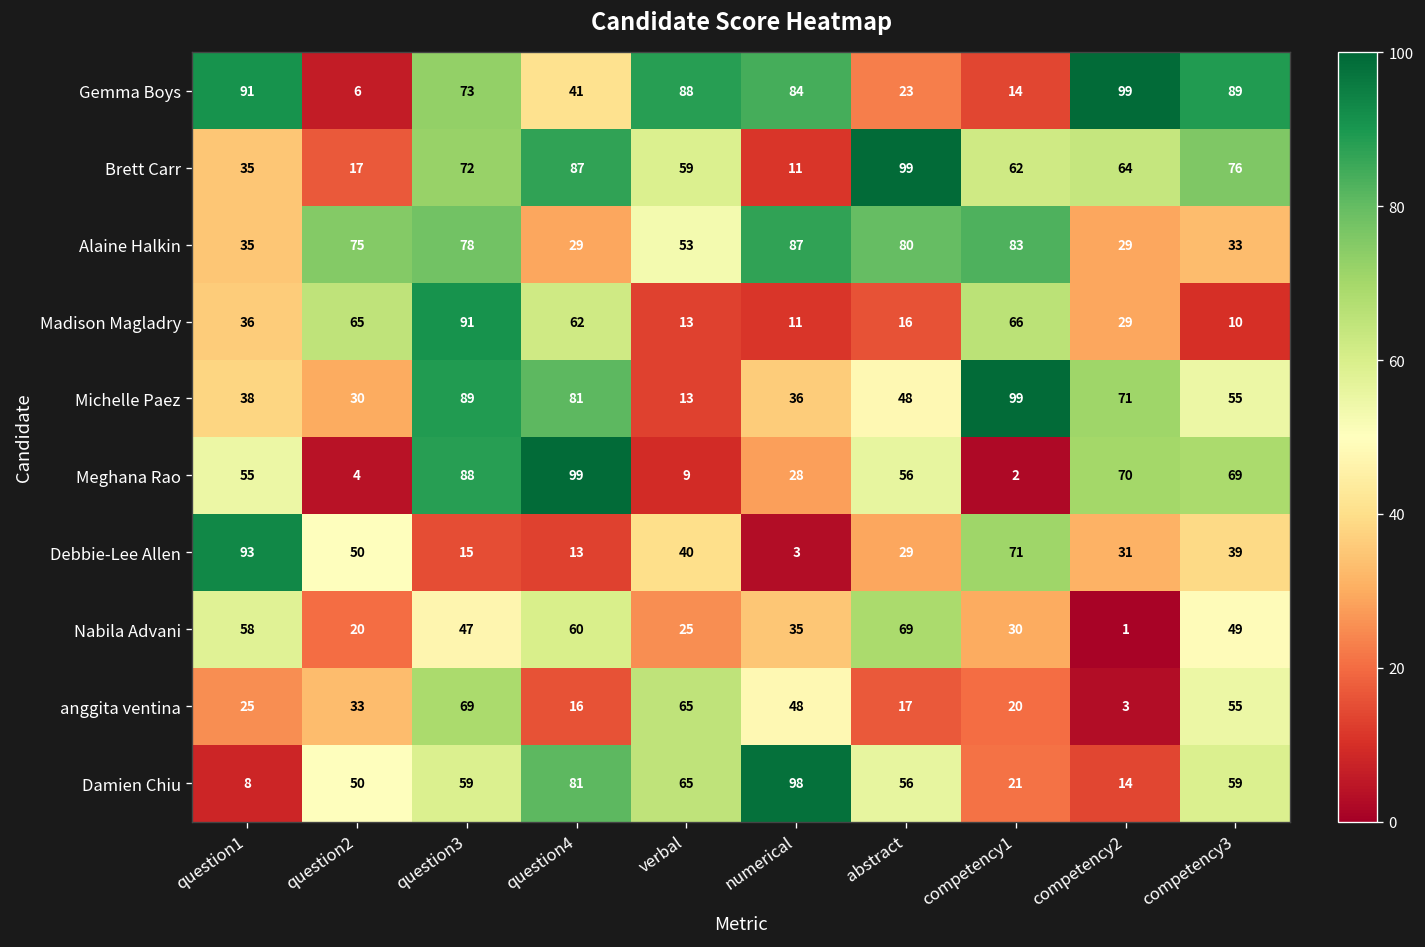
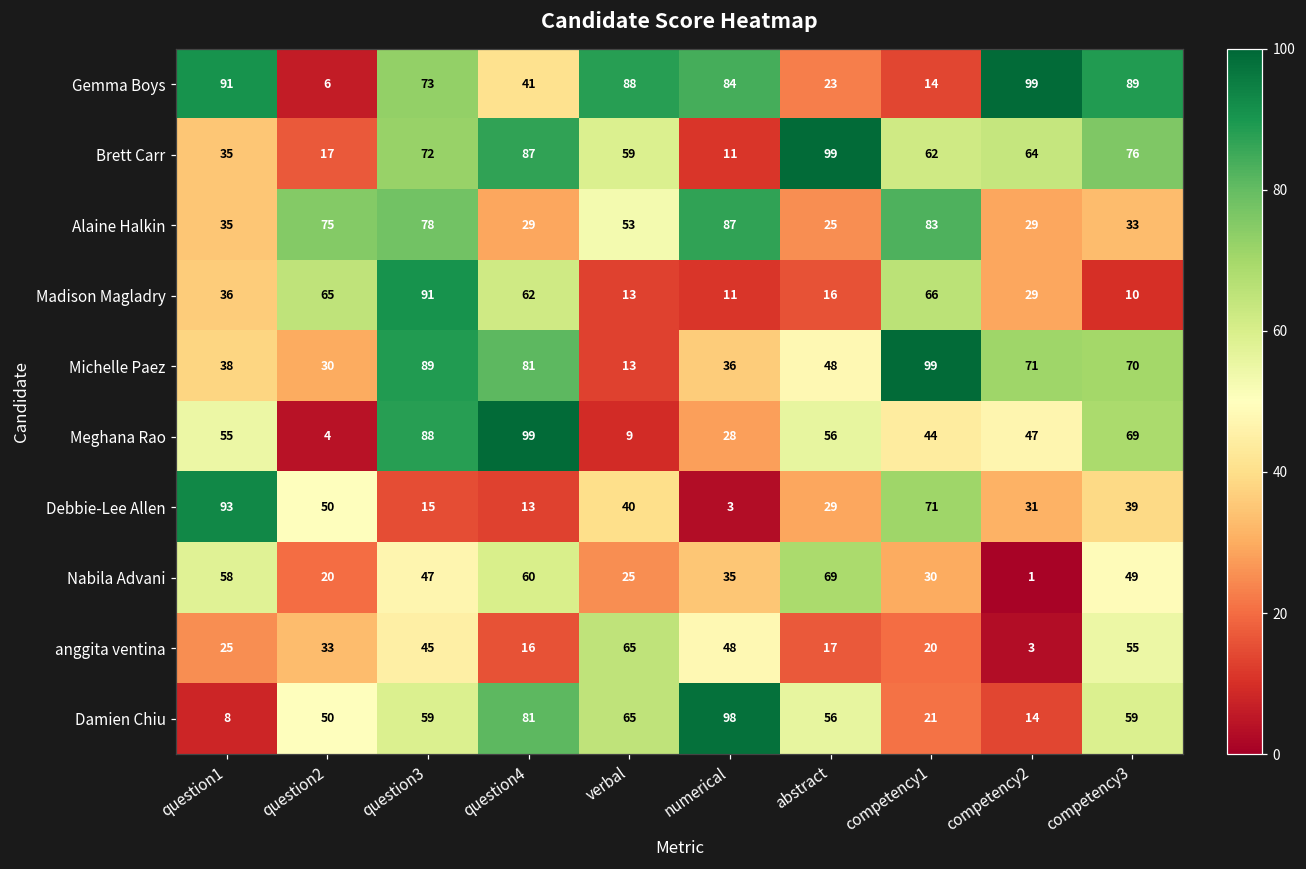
  {
    "Gemma Boys": {
      "question1": 91,
      "question2": 6,
      "question3": 73,
      "question4": 41,
      "verbal": 88,
      "numerical": 84,
      "abstract": 23,
      "competency1": 14,
      "competency2": 99,
      "competency3": 89
    },
    "Brett Carr": {
      "question1": 35,
      "question2": 17,
      "question3": 72,
      "question4": 87,
      "verbal": 59,
      "numerical": 11,
      "abstract": 99,
      "competency1": 62,
      "competency2": 64,
      "competency3": 76
    },
    "Alaine Halkin": {
      "question1": 35,
      "question2": 75,
      "question3": 78,
      "question4": 29,
      "verbal": 53,
      "numerical": 87,
-     "abstract": 80,
+     "abstract": 25,
      "competency1": 83,
      "competency2": 29,
      "competency3": 33
    },
    "Madison Magladry": {
      "question1": 36,
      "question2": 65,
      "question3": 91,
      "question4": 62,
      "verbal": 13,
      "numerical": 11,
      "abstract": 16,
      "competency1": 66,
      "competency2": 29,
      "competency3": 10
    },
    "Michelle Paez": {
      "question1": 38,
      "question2": 30,
      "question3": 89,
      "question4": 81,
      "verbal": 13,
      "numerical": 36,
      "abstract": 48,
      "competency1": 99,
      "competency2": 71,
-     "competency3": 55
+     "competency3": 70
    },
    "Meghana Rao": {
      "question1": 55,
      "question2": 4,
      "question3": 88,
      "question4": 99,
      "verbal": 9,
      "numerical": 28,
      "abstract": 56,
-     "competency1": 2,
-     "competency2": 70,
+     "competency1": 44,
+     "competency2": 47,
      "competency3": 69
    },
    "Debbie-Lee Allen": {
      "question1": 93,
      "question2": 50,
      "question3": 15,
      "question4": 13,
      "verbal": 40,
      "numerical": 3,
      "abstract": 29,
      "competency1": 71,
      "competency2": 31,
      "competency3": 39
    },
    "Nabila Advani": {
      "question1": 58,
      "question2": 20,
      "question3": 47,
      "question4": 60,
      "verbal": 25,
      "numerical": 35,
      "abstract": 69,
      "competency1": 30,
      "competency2": 1,
      "competency3": 49
    },
    "anggita ventina": {
      "question1": 25,
      "question2": 33,
-     "question3": 69,
+     "question3": 45,
      "question4": 16,
      "verbal": 65,
      "numerical": 48,
      "abstract": 17,
      "competency1": 20,
      "competency2": 3,
      "competency3": 55
    },
    "Damien Chiu": {
      "question1": 8,
      "question2": 50,
      "question3": 59,
      "question4": 81,
      "verbal": 65,
      "numerical": 98,
      "abstract": 56,
      "competency1": 21,
      "competency2": 14,
      "competency3": 59
    }
  }
